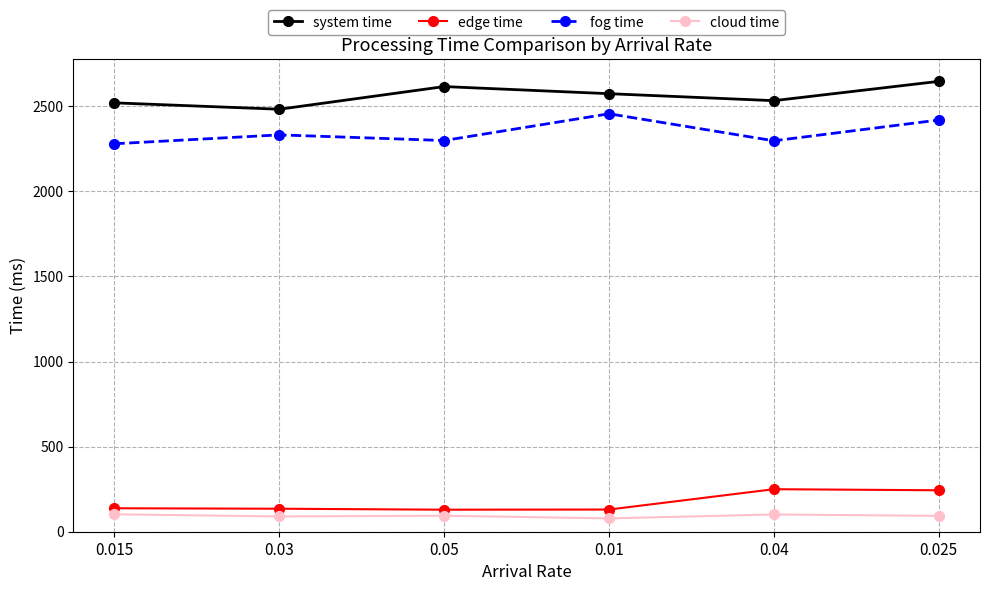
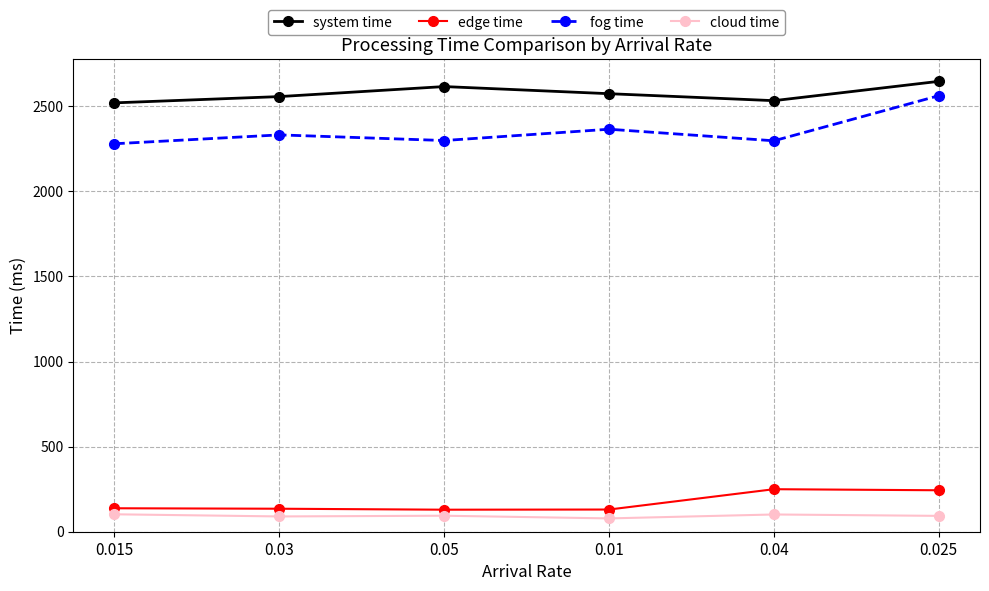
  {
    "system time": {
      "0.015": 2520,
-     "0.03": 2480,
+     "0.03": 2560,
      "0.05": 2620,
      "0.01": 2570,
      "0.04": 2530,
      "0.025": 2650
    },
    "edge time": {
      "0.015": 140,
      "0.03": 140,
      "0.05": 130,
      "0.01": 130,
      "0.04": 250,
      "0.025": 240
    },
    "fog time": {
      "0.015": 2280,
      "0.03": 2330,
      "0.05": 2300,
-     "0.01": 2460,
+     "0.01": 2370,
      "0.04": 2300,
-     "0.025": 2420
+     "0.025": 2560
    },
    "cloud time": {
      "0.015": 100,
      "0.03": 90,
      "0.05": 90,
      "0.01": 80,
      "0.04": 100,
      "0.025": 90
    }
  }
